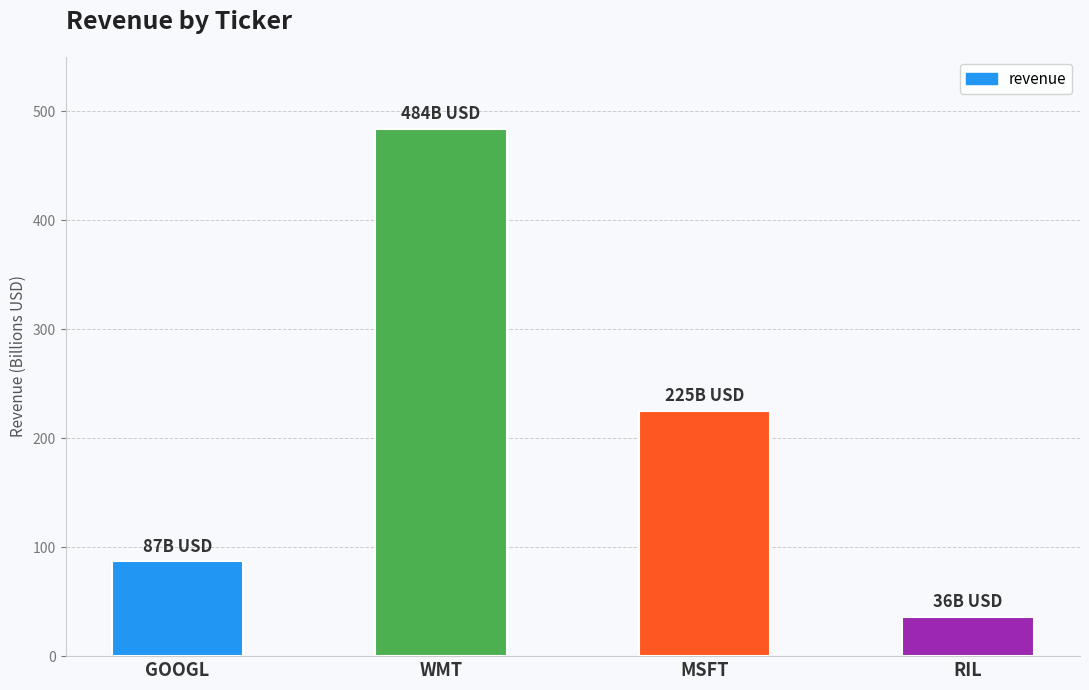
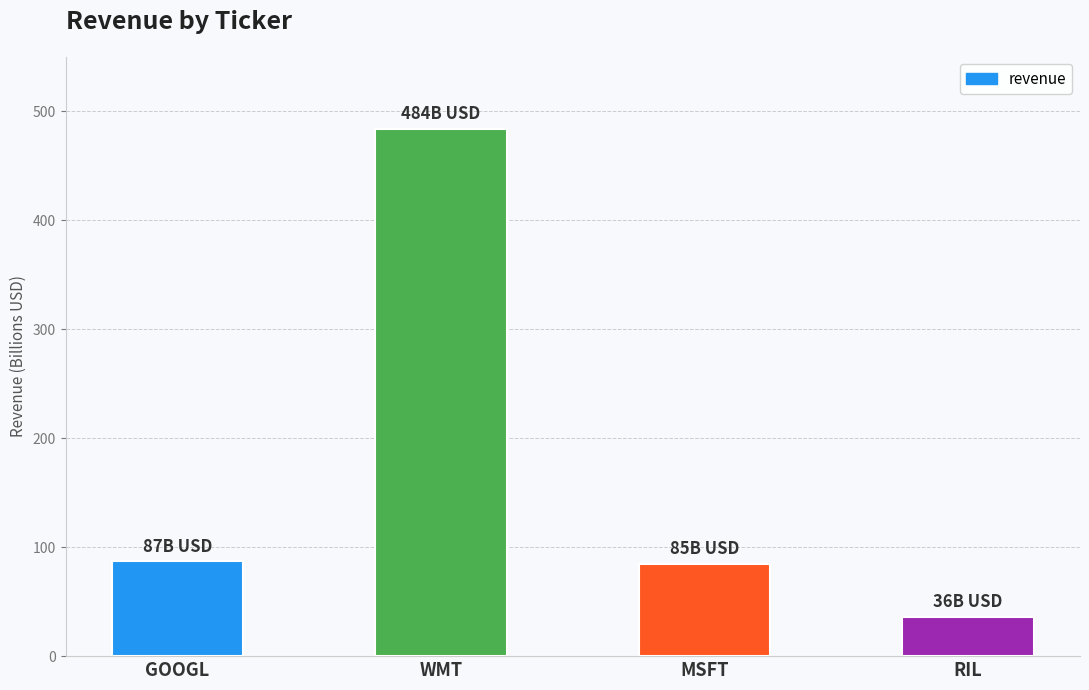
  {
    "GOOGL": "87B",
    "WMT": "484B",
-   "MSFT": "225B",
+   "MSFT": "85B",
    "RIL": "36B"
  }
